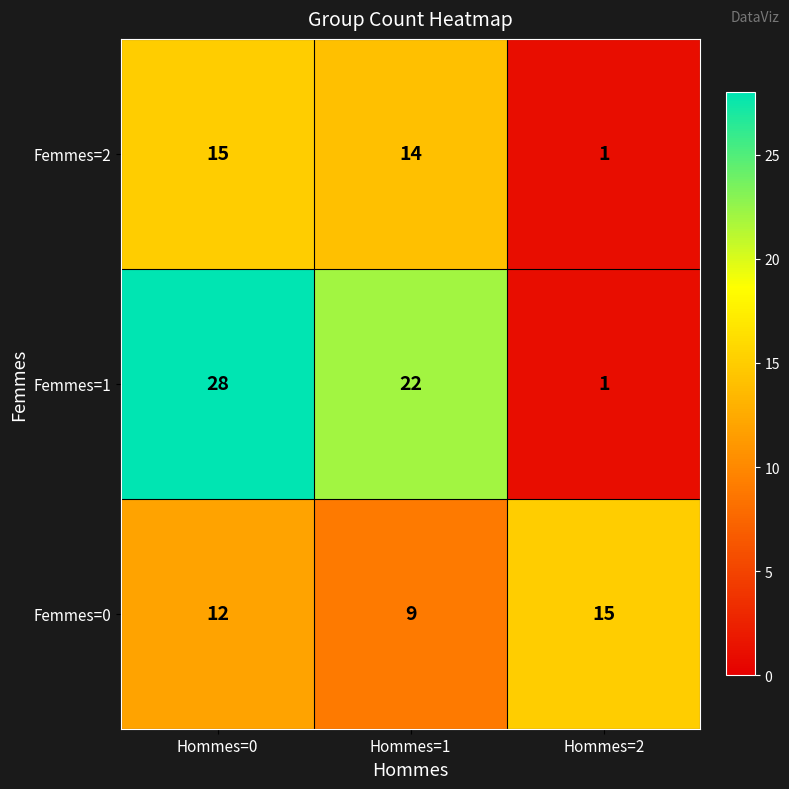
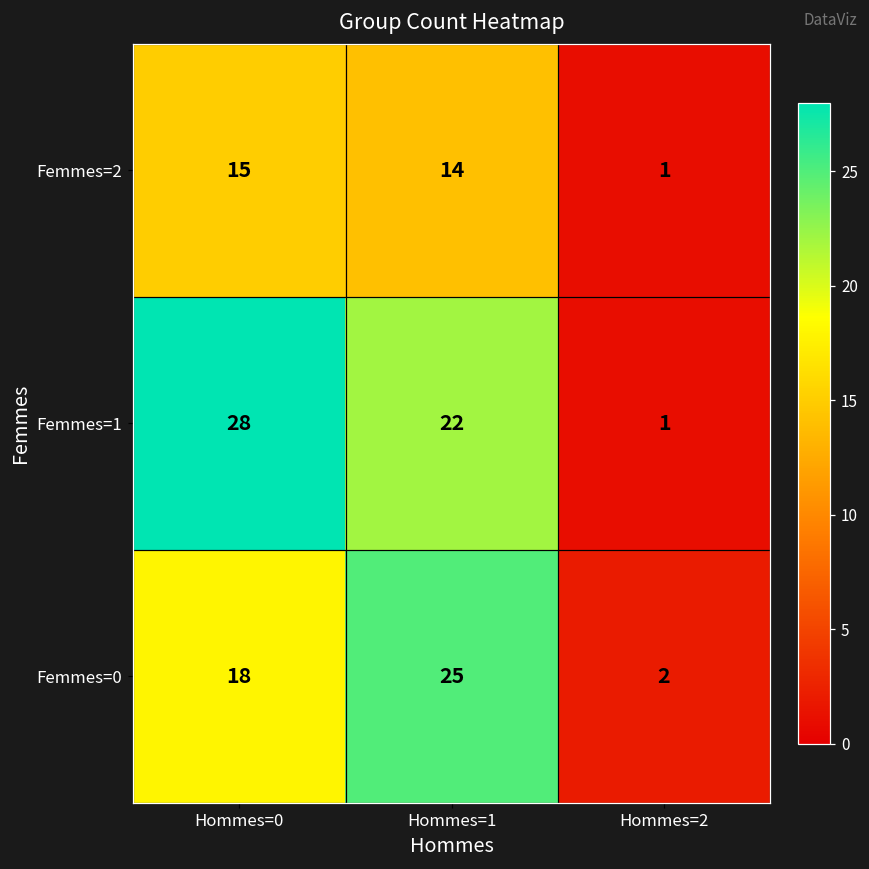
  {
    "Femmes=2": {
      "Hommes=0": 15,
      "Hommes=1": 14,
      "Hommes=2": 1
    },
    "Femmes=1": {
      "Hommes=0": 28,
      "Hommes=1": 22,
      "Hommes=2": 1
    },
    "Femmes=0": {
-     "Hommes=0": 12,
-     "Hommes=1": 9,
-     "Hommes=2": 15
+     "Hommes=0": 18,
+     "Hommes=1": 25,
+     "Hommes=2": 2
    }
  }
